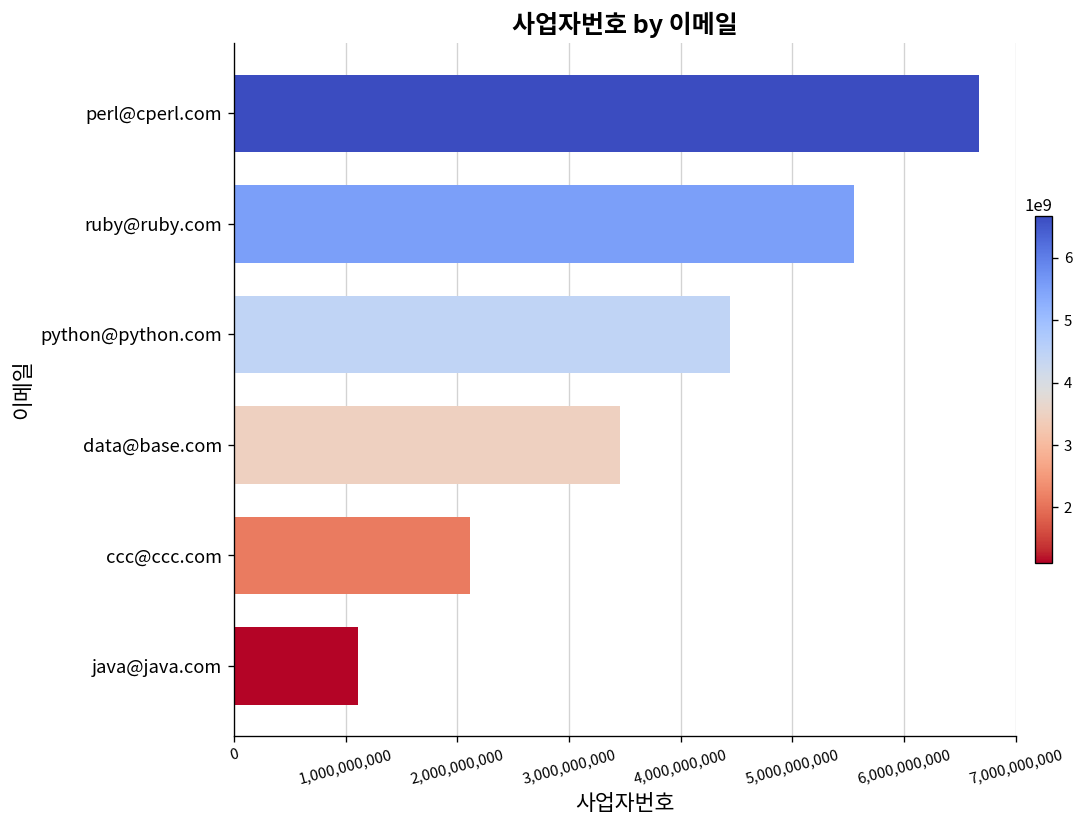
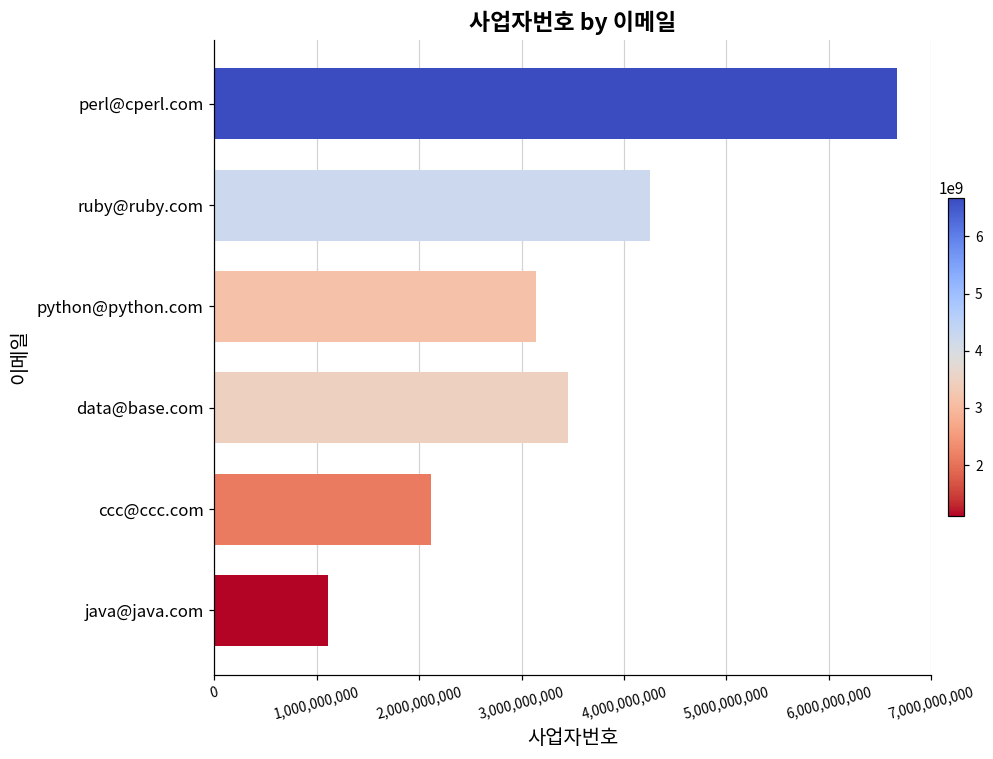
  {
    "perl@cperl.com": "6,700,000,000",
-   "ruby@ruby.com": "5,600,000,000",
-   "python@python.com": "4,400,000,000",
+   "ruby@ruby.com": "4,300,000,000",
+   "python@python.com": "3,100,000,000",
    "data@base.com": "3,500,000,000",
    "ccc@ccc.com": "2,100,000,000",
    "java@java.com": "1,100,000,000"
  }
